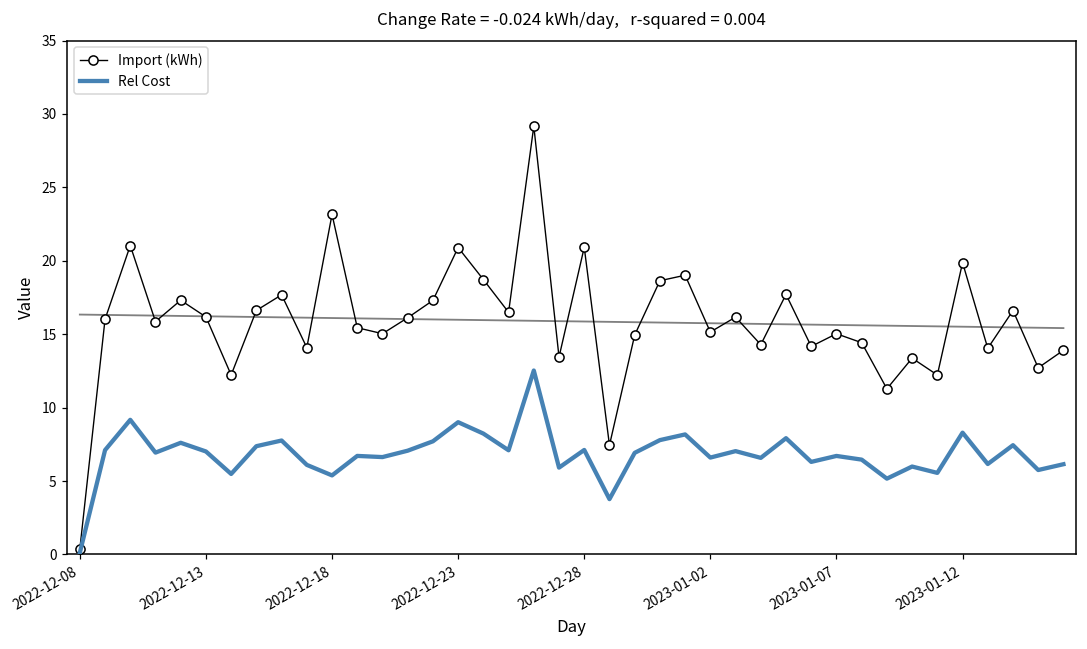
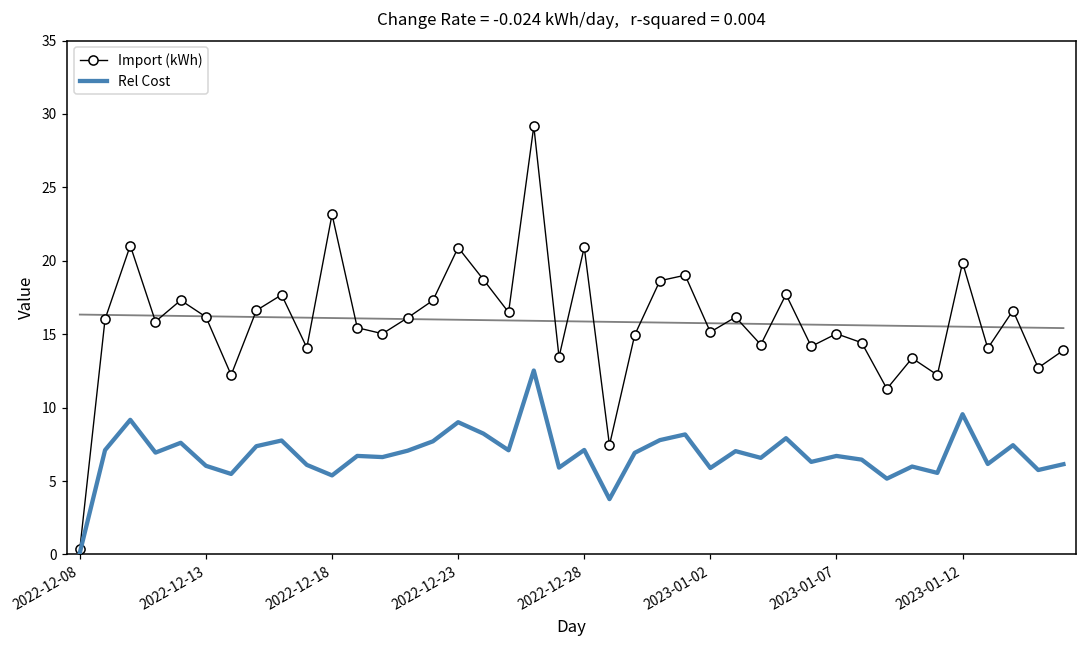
  {
    "Import (kWh)": {
      "2022-12-08": 0.4,
      "2022-12-18": 23.2,
      "2022-12-23": 20.9,
      "2022-12-28": 20.9,
      "2023-01-02": 15.2,
      "2023-01-07": 15.0,
      "2023-01-12": 19.9
    },
    "Rel Cost": {
      "2022-12-08": 0.1,
-     "2022-12-13": 7.0,
+     "2022-12-13": 6.0,
      "2022-12-18": 5.4,
      "2022-12-23": 9.0,
      "2022-12-28": 7.1,
-     "2023-01-02": 6.6,
+     "2023-01-02": 5.9,
      "2023-01-07": 6.7,
-     "2023-01-12": 8.3
+     "2023-01-12": 9.6
    }
  }
